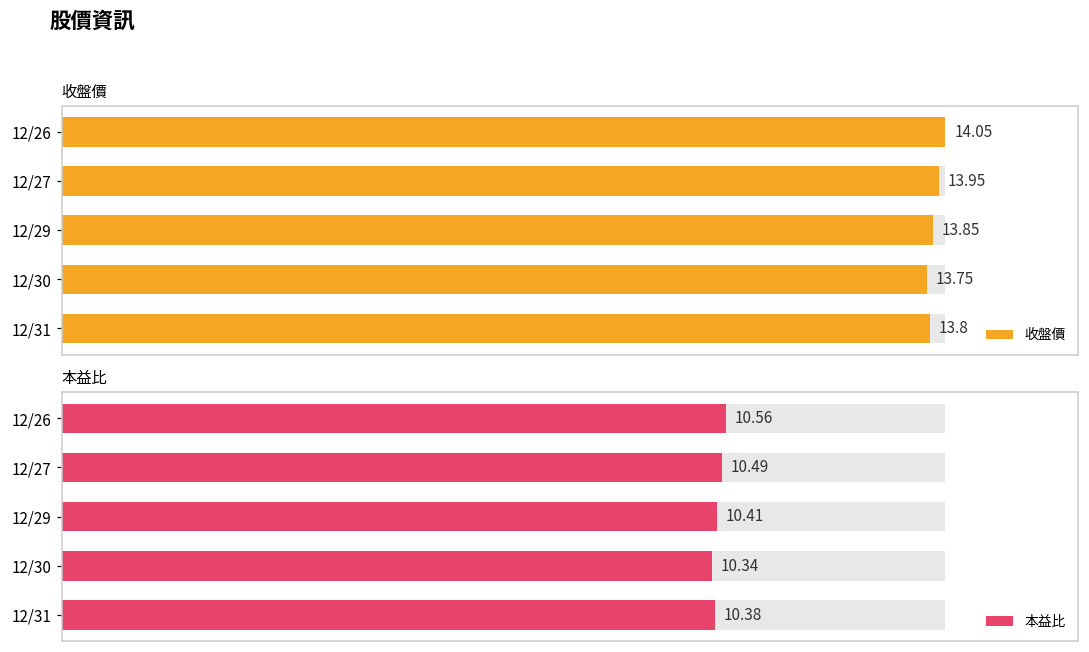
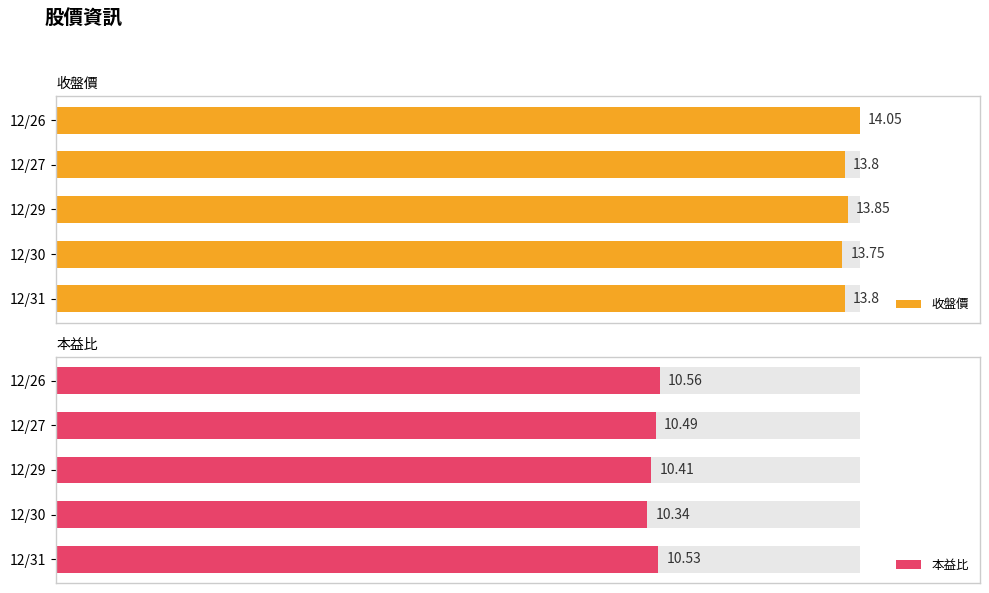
  {
    "收盤價": {
      "收盤價": {
-       "12/27": 13.95
+       "12/27": 13.8
      }
    },
    "本益比": {
      "本益比": {
-       "12/31": 10.38
+       "12/31": 10.53
      }
    }
  }
